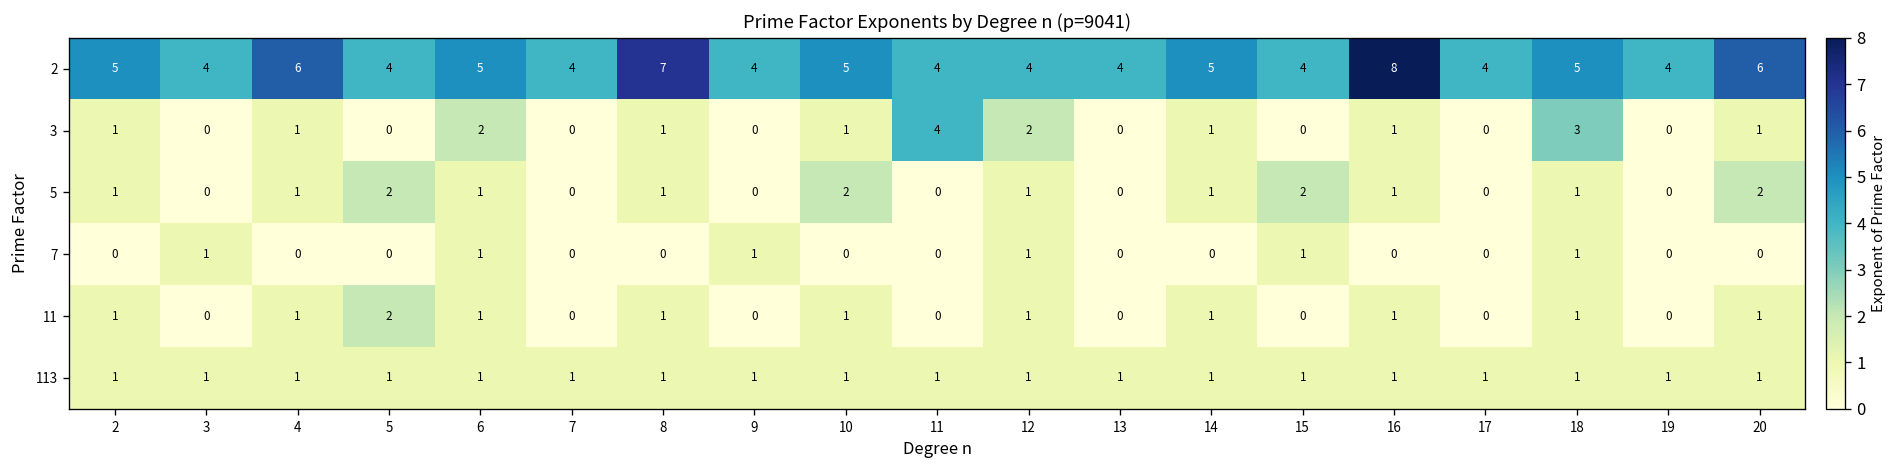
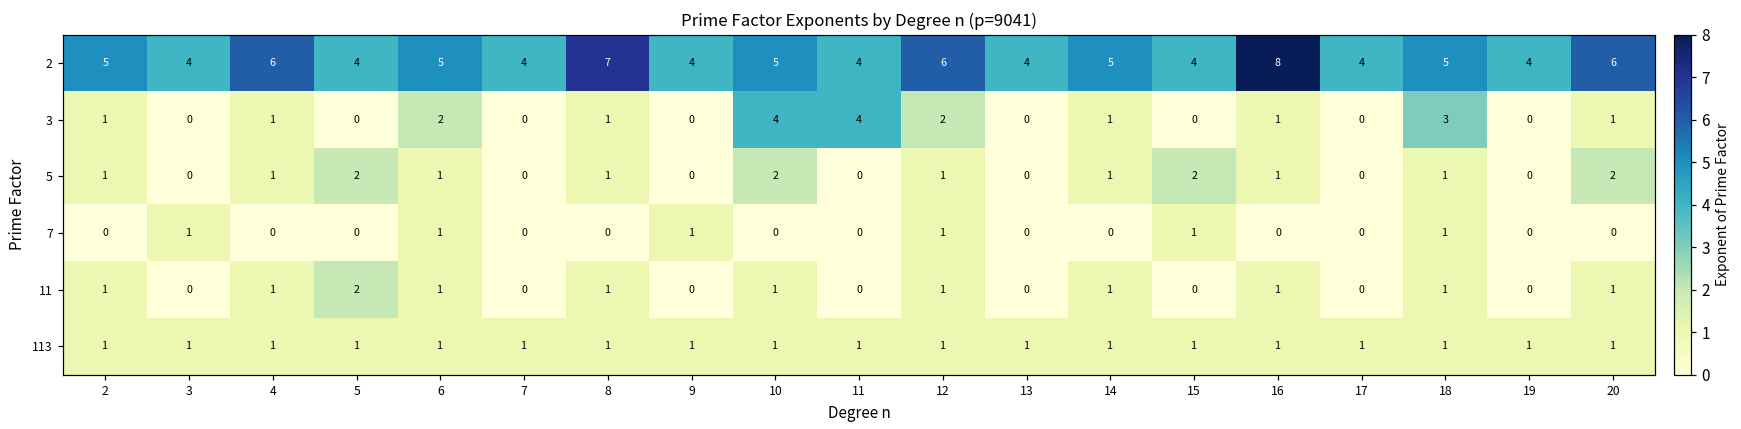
  {
    "2": {
      "2": 5,
      "3": 4,
      "4": 6,
      "5": 4,
      "6": 5,
      "7": 4,
      "8": 7,
      "9": 4,
      "10": 5,
      "11": 4,
-     "12": 4,
+     "12": 6,
      "13": 4,
      "14": 5,
      "15": 4,
      "16": 8,
      "17": 4,
      "18": 5,
      "19": 4,
      "20": 6
    },
    "3": {
      "2": 1,
      "3": 0,
      "4": 1,
      "5": 0,
      "6": 2,
      "7": 0,
      "8": 1,
      "9": 0,
-     "10": 1,
+     "10": 4,
      "11": 4,
      "12": 2,
      "13": 0,
      "14": 1,
      "15": 0,
      "16": 1,
      "17": 0,
      "18": 3,
      "19": 0,
      "20": 1
    },
    "5": {
      "2": 1,
      "3": 0,
      "4": 1,
      "5": 2,
      "6": 1,
      "7": 0,
      "8": 1,
      "9": 0,
      "10": 2,
      "11": 0,
      "12": 1,
      "13": 0,
      "14": 1,
      "15": 2,
      "16": 1,
      "17": 0,
      "18": 1,
      "19": 0,
      "20": 2
    },
    "7": {
      "2": 0,
      "3": 1,
      "4": 0,
      "5": 0,
      "6": 1,
      "7": 0,
      "8": 0,
      "9": 1,
      "10": 0,
      "11": 0,
      "12": 1,
      "13": 0,
      "14": 0,
      "15": 1,
      "16": 0,
      "17": 0,
      "18": 1,
      "19": 0,
      "20": 0
    },
    "11": {
      "2": 1,
      "3": 0,
      "4": 1,
      "5": 2,
      "6": 1,
      "7": 0,
      "8": 1,
      "9": 0,
      "10": 1,
      "11": 0,
      "12": 1,
      "13": 0,
      "14": 1,
      "15": 0,
      "16": 1,
      "17": 0,
      "18": 1,
      "19": 0,
      "20": 1
    },
    "113": {
      "2": 1,
      "3": 1,
      "4": 1,
      "5": 1,
      "6": 1,
      "7": 1,
      "8": 1,
      "9": 1,
      "10": 1,
      "11": 1,
      "12": 1,
      "13": 1,
      "14": 1,
      "15": 1,
      "16": 1,
      "17": 1,
      "18": 1,
      "19": 1,
      "20": 1
    }
  }
